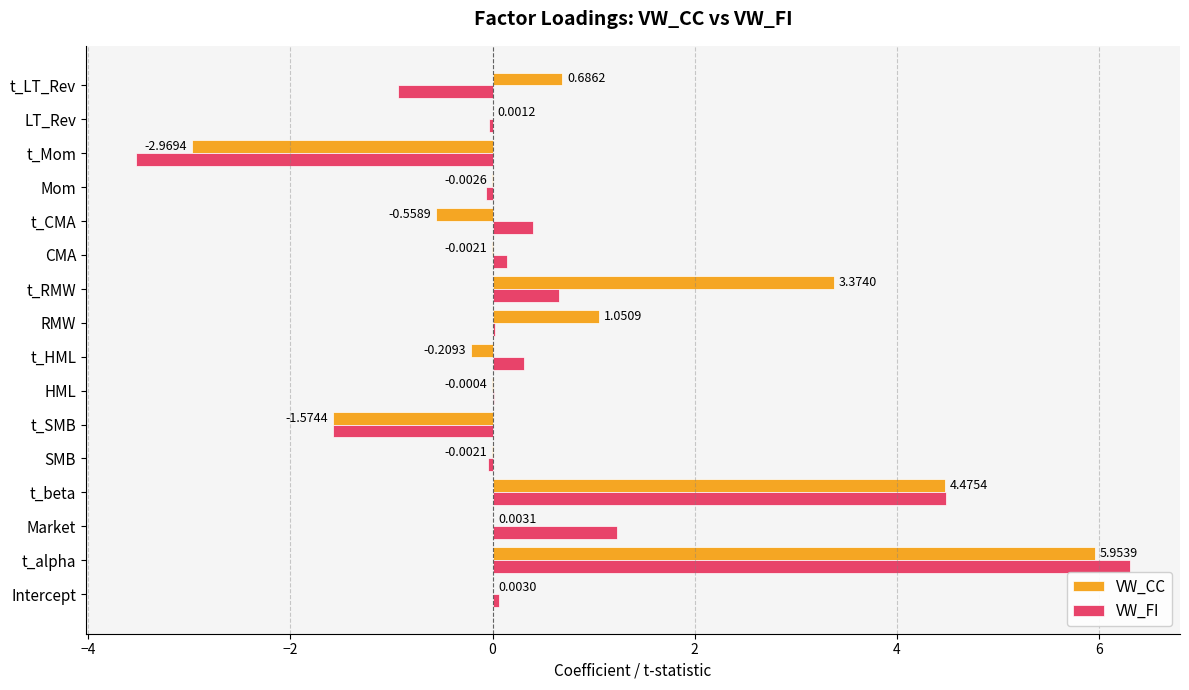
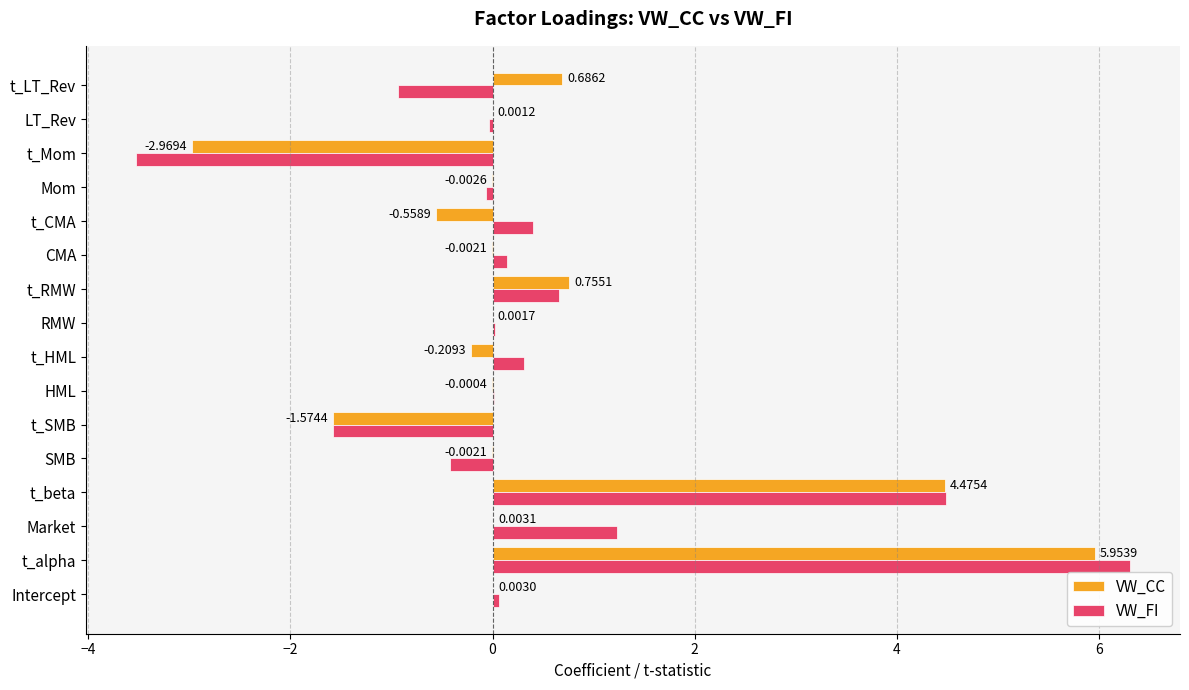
  {
    "VW_CC": {
      "t_LT_Rev": 0.6862,
      "LT_Rev": 0.0012,
      "t_Mom": -2.9694,
      "Mom": -0.0026,
      "t_CMA": -0.5589,
      "CMA": -0.0021,
-     "t_RMW": 3.3740,
-     "RMW": 1.0509,
+     "t_RMW": 0.7551,
+     "RMW": 0.0017,
      "t_HML": -0.2093,
      "HML": -0.0004,
      "t_SMB": -1.5744,
      "SMB": -0.0021,
      "t_beta": 4.4754,
      "Market": 0.0031,
      "t_alpha": 5.9539,
      "Intercept": 0.0030
    },
    "VW_FI": {
      "t_LT_Rev": -0.93,
      "LT_Rev": -0.03,
      "t_Mom": -3.53,
      "Mom": -0.06,
      "t_CMA": 0.40,
      "CMA": 0.14,
      "t_RMW": 0.66,
      "RMW": 0.03,
      "t_HML": 0.31,
      "t_SMB": -1.58,
-     "SMB": -0.04,
+     "SMB": -0.42,
      "t_beta": 4.49,
      "Market": 1.23,
      "t_alpha": 6.31,
      "Intercept": 0.06
    }
  }
